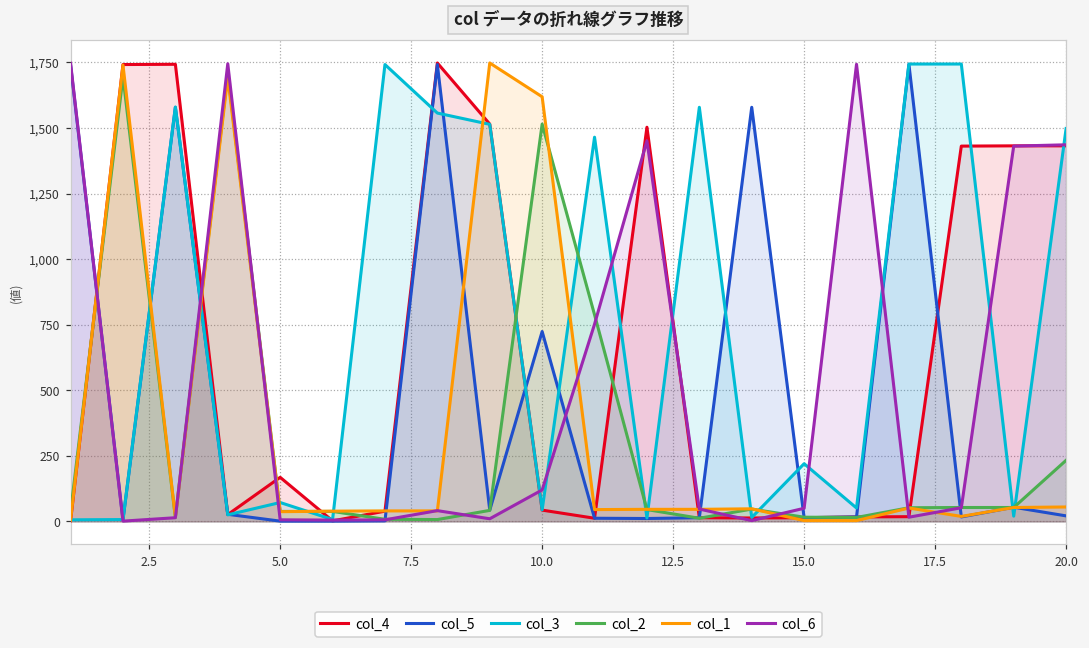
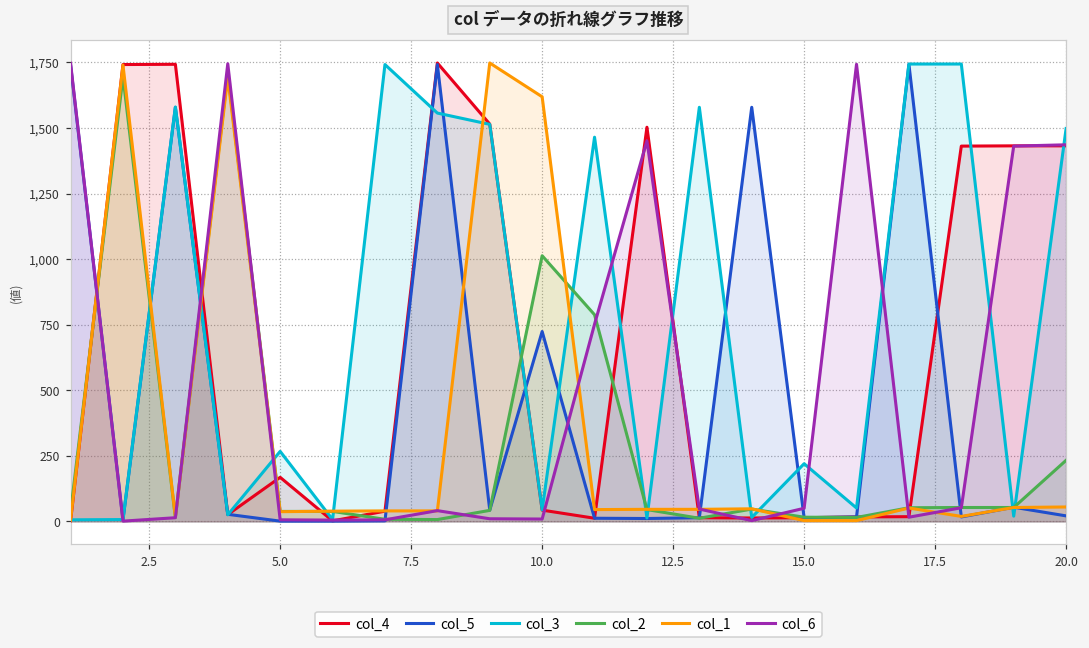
  {
    "col_4": {
      "5.0": "170"
    },
    "col_5": {
      "10.0": "720",
      "20.0": "20"
    },
    "col_3": {
-     "5.0": "70",
+     "5.0": "270",
      "15.0": "220",
      "20.0": "1,500"
    },
    "col_2": {
-     "10.0": "1,520",
+     "10.0": "1,010",
      "20.0": "230"
    },
    "col_1": {
      "10.0": "1,620",
      "15.0": "0",
      "20.0": "60"
    },
    "col_6": {
-     "10.0": "120",
+     "10.0": "10",
      "15.0": "50"
    }
  }
